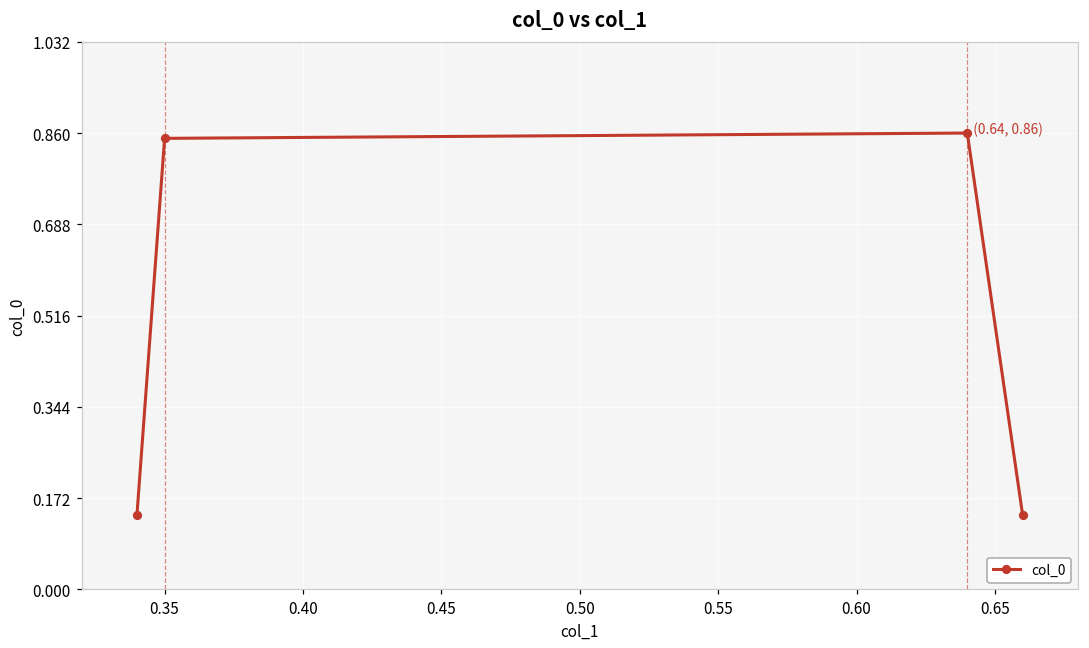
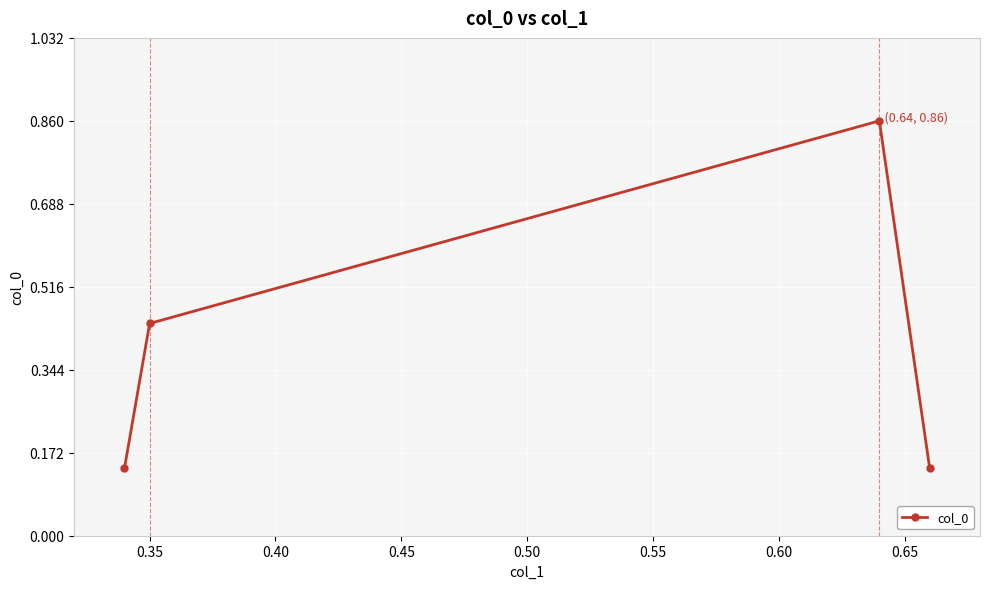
  {
-   "0.35": 0.85
+   "0.35": 0.44
  }
